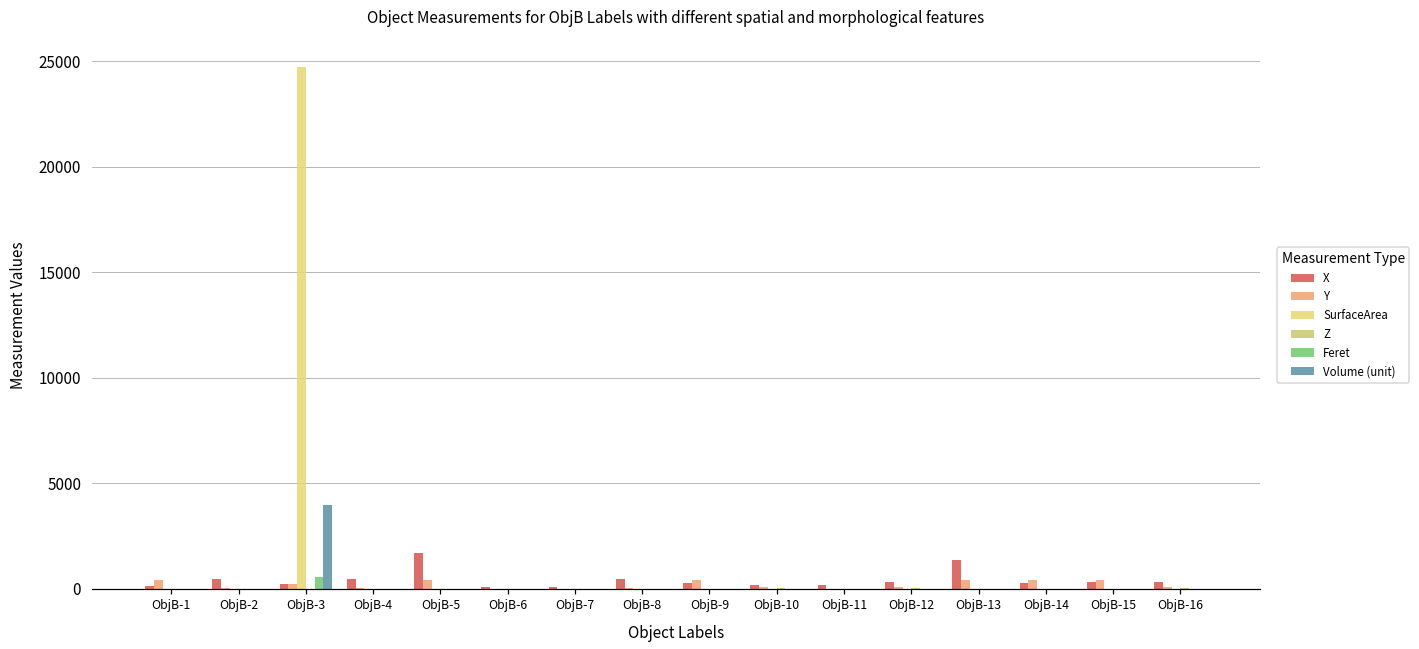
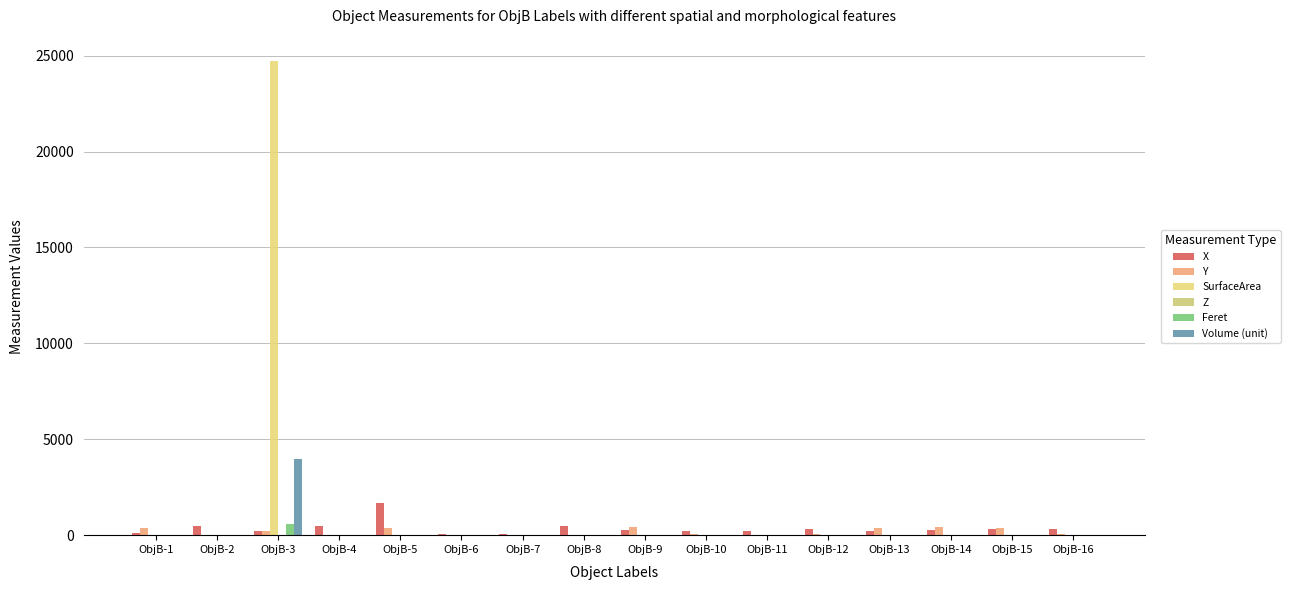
  {
    "X": {
      "ObjB-1": 100,
      "ObjB-2": 500,
      "ObjB-3": 200,
      "ObjB-4": 500,
      "ObjB-5": 1700,
      "ObjB-8": 500,
      "ObjB-9": 300,
      "ObjB-10": 200,
      "ObjB-11": 200,
      "ObjB-12": 300,
-     "ObjB-13": 1300,
+     "ObjB-13": 200,
      "ObjB-14": 300,
      "ObjB-15": 300,
      "ObjB-16": 300
    },
    "Feret": {
      "ObjB-3": 600,
      "ObjB-4": 0,
      "ObjB-8": 0,
      "ObjB-15": 0
    },
    "Volume (unit)": {
      "ObjB-3": 4000
    }
  }
